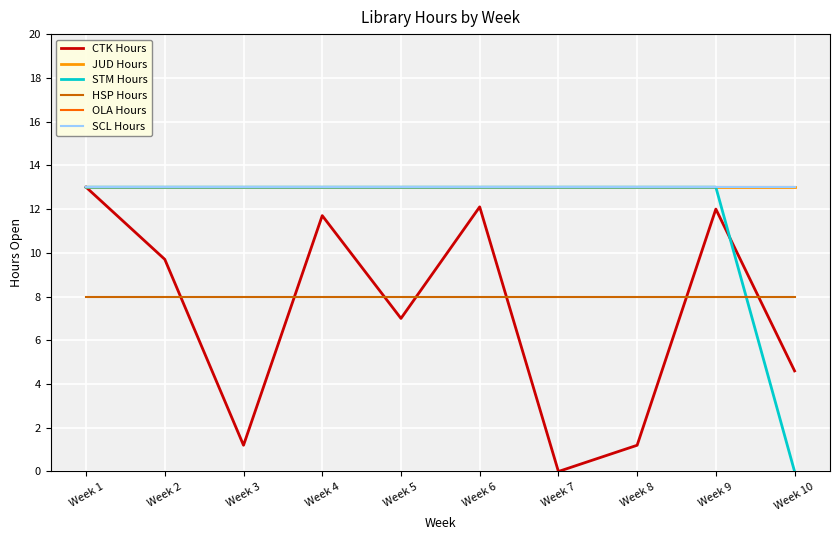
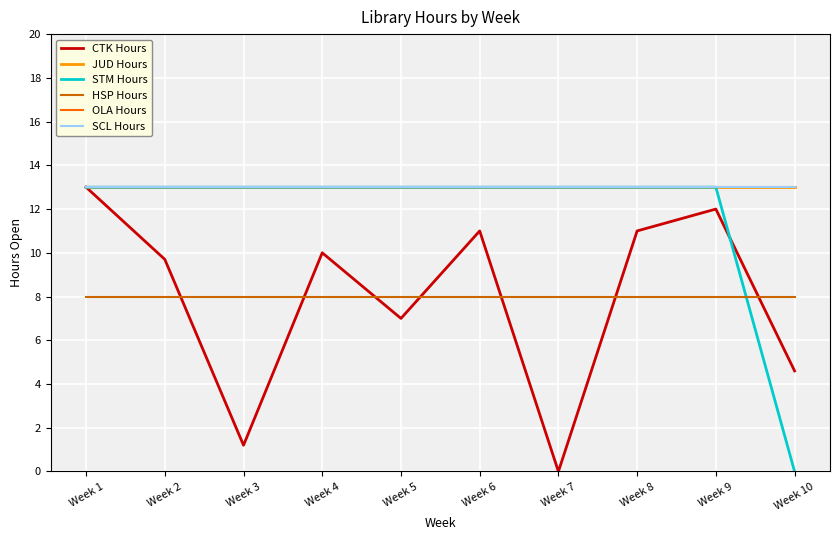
  {
    "CTK Hours": {
      "Week 2": 9.7,
      "Week 3": 1.2,
-     "Week 4": 11.7,
+     "Week 4": 10.0,
      "Week 5": 7.0,
-     "Week 6": 12.1,
+     "Week 6": 11.0,
      "Week 7": 0.0,
-     "Week 8": 1.2,
+     "Week 8": 11.0,
      "Week 9": 12.0,
      "Week 10": 4.6
    },
    "SCL Hours": {
      "Week 10": 13.0
    },
    "STM Hours": {
      "Week 10": 0.0
    },
    "HSP Hours": {
      "Week 1": 8.0,
      "Week 2": 8.0,
      "Week 3": 8.0,
      "Week 4": 8.0,
      "Week 5": 8.0,
      "Week 6": 8.0,
      "Week 7": 8.0,
      "Week 8": 8.0,
      "Week 9": 8.0,
      "Week 10": 8.0
    }
  }
